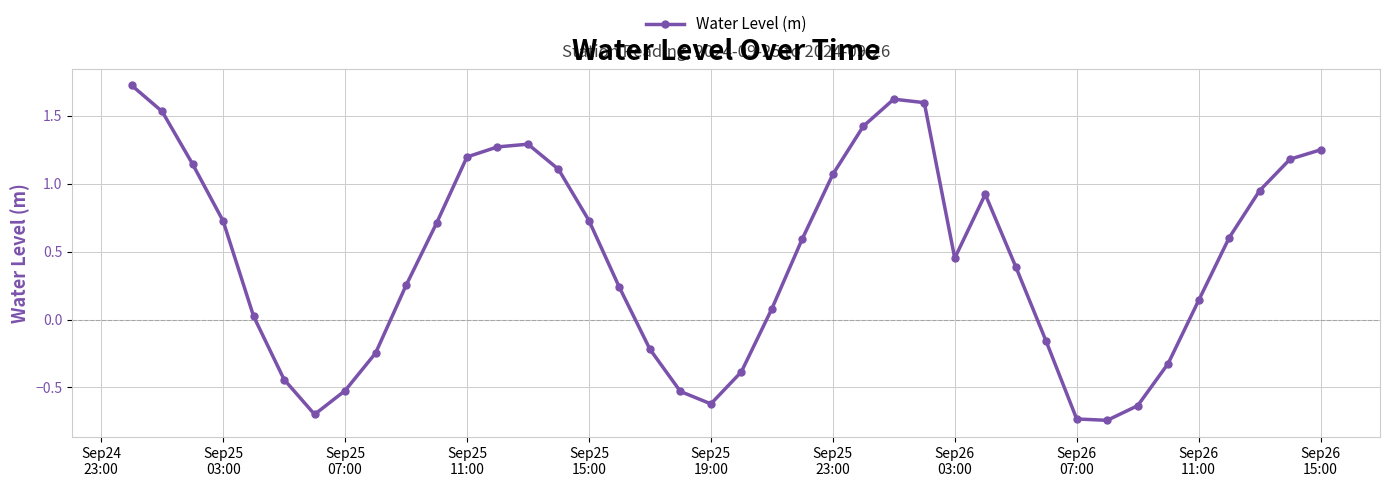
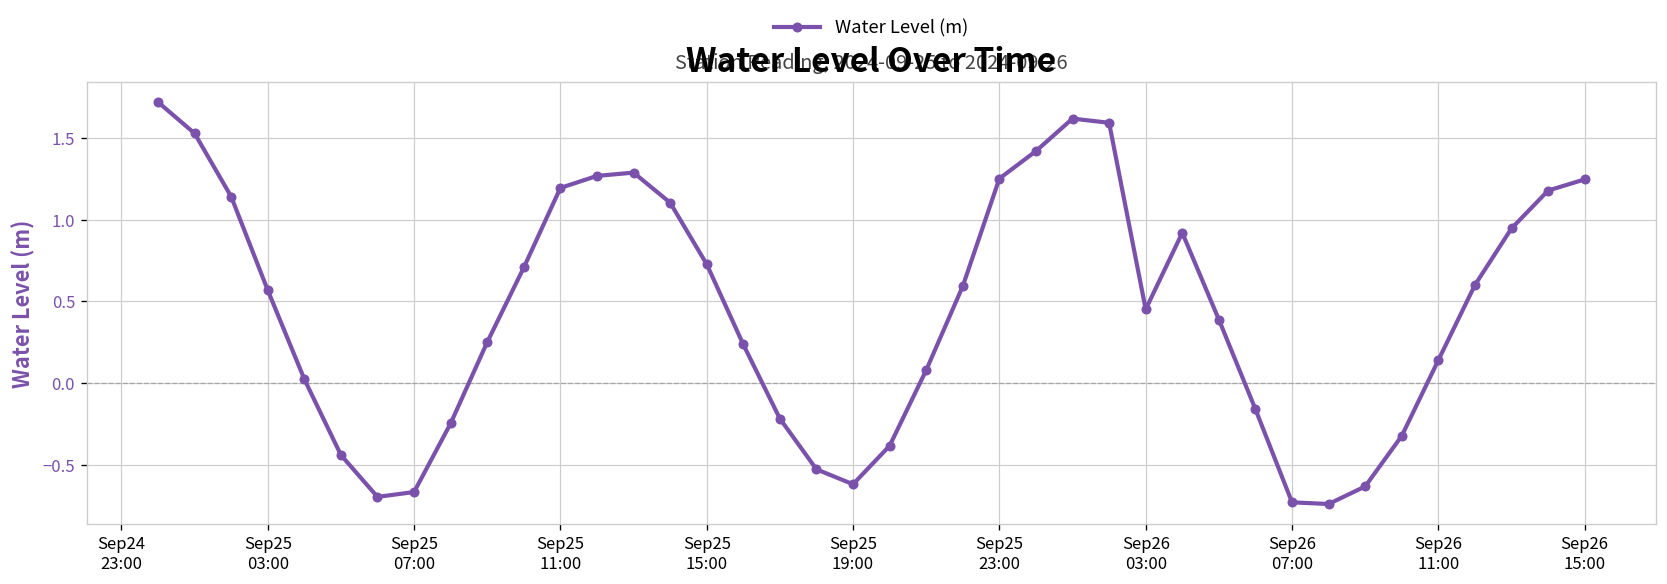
  {
-   "Sep25 03:00": 0.72,
-   "Sep25 07:00": -0.52,
+   "Sep25 03:00": 0.57,
+   "Sep25 07:00": -0.67,
    "Sep25 11:00": 1.20,
    "Sep25 15:00": 0.73,
    "Sep25 19:00": -0.62,
-   "Sep25 23:00": 1.07,
+   "Sep25 23:00": 1.25,
    "Sep26 03:00": 0.45,
    "Sep26 07:00": -0.73,
    "Sep26 11:00": 0.14,
    "Sep26 15:00": 1.25
  }
